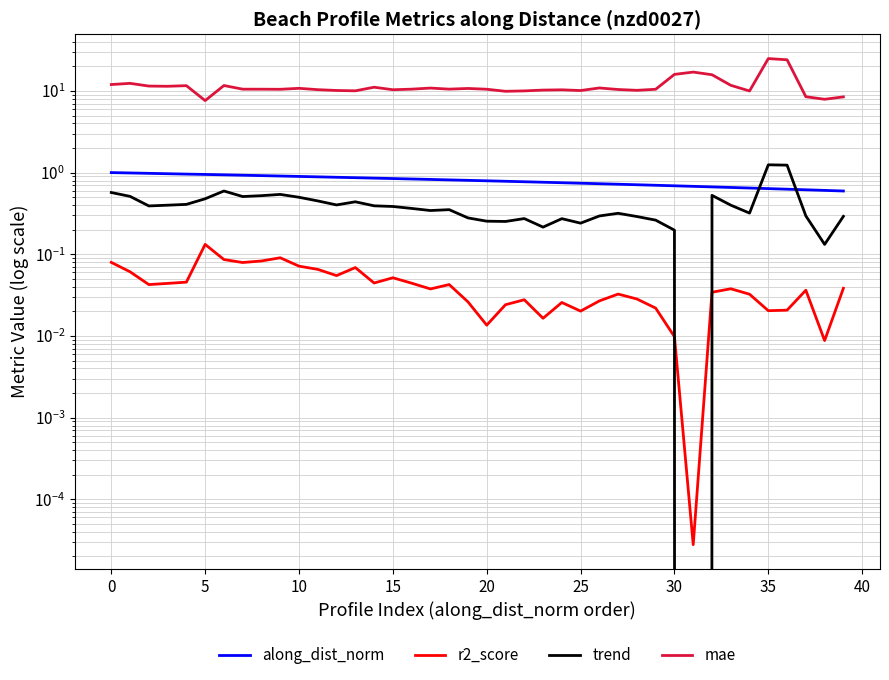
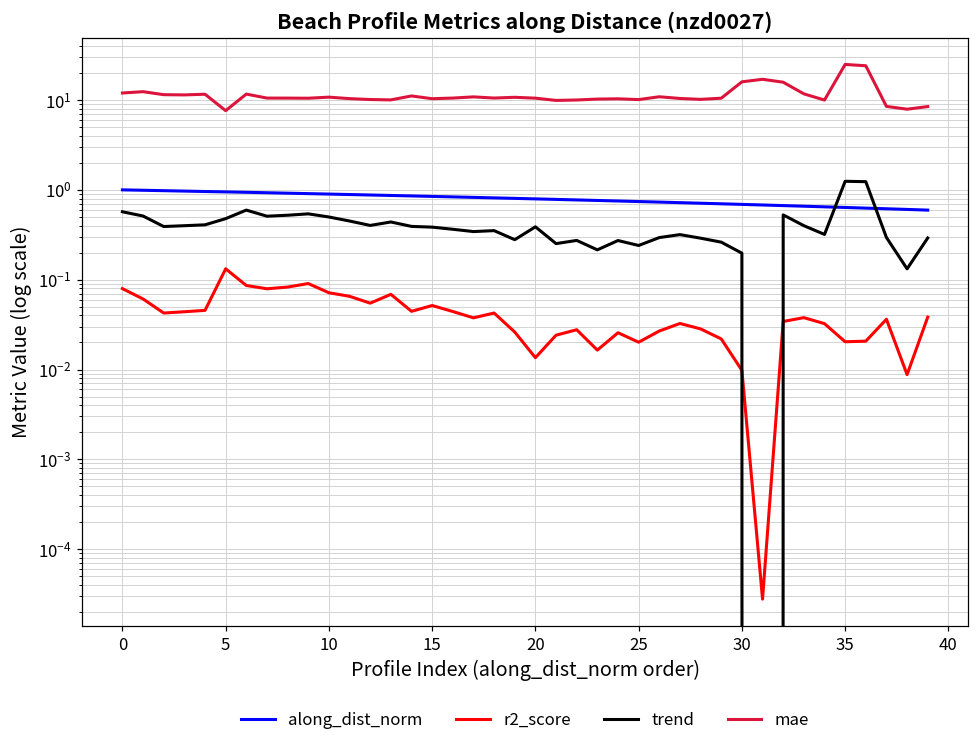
  {
    "along_dist_norm": {
      "0": 1.0,
      "5": 0.9,
      "10": 0.9,
      "15": 0.8,
      "20": 0.8,
      "25": 0.7,
      "30": 0.7,
      "35": 0.6
    },
    "r2_score": {
      "0": 0.08,
      "5": 0.13,
      "10": 0.07,
      "15": 0.05,
      "20": 0.014,
      "25": 0.02,
      "30": 0.01,
      "35": 0.02
    },
    "trend": {
      "0": 0.6,
      "5": 0.5,
      "10": 0.5,
      "15": 0.4,
-     "20": 0.25,
+     "20": 0.4,
      "25": 0.24,
      "30": 0.20,
      "35": 1.2
    },
    "mae": {
      "0": 12,
      "5": 8,
      "10": 11,
      "15": 10,
      "20": 10,
      "25": 10,
      "30": 16,
      "35": 25
    }
  }
